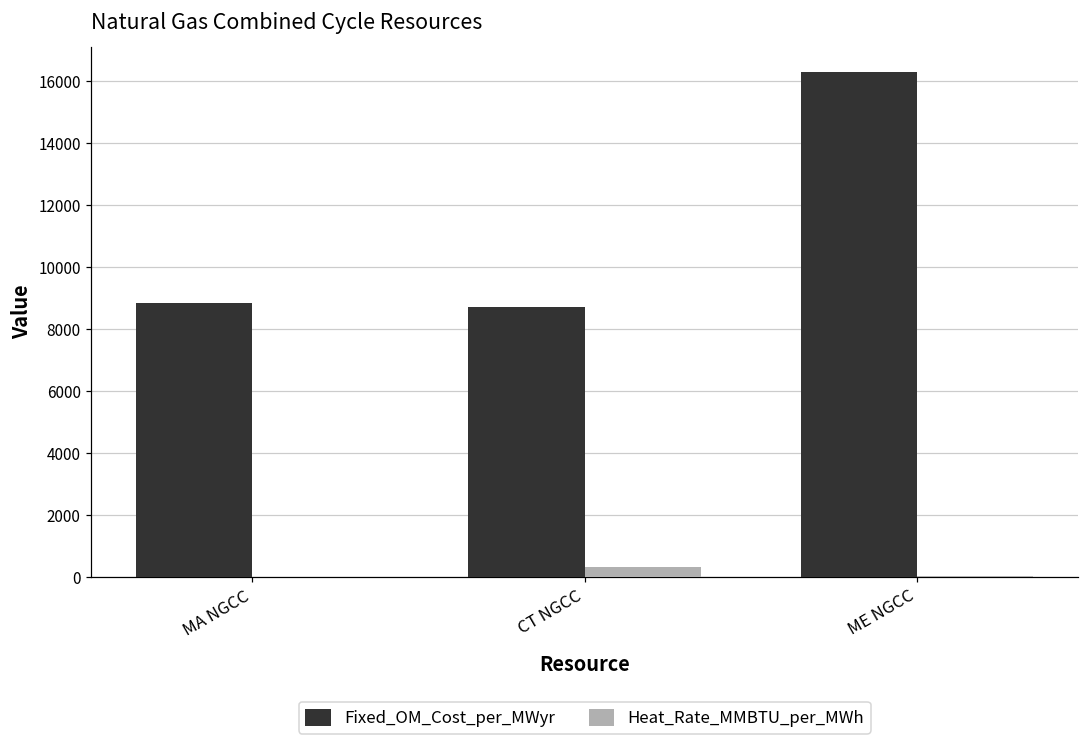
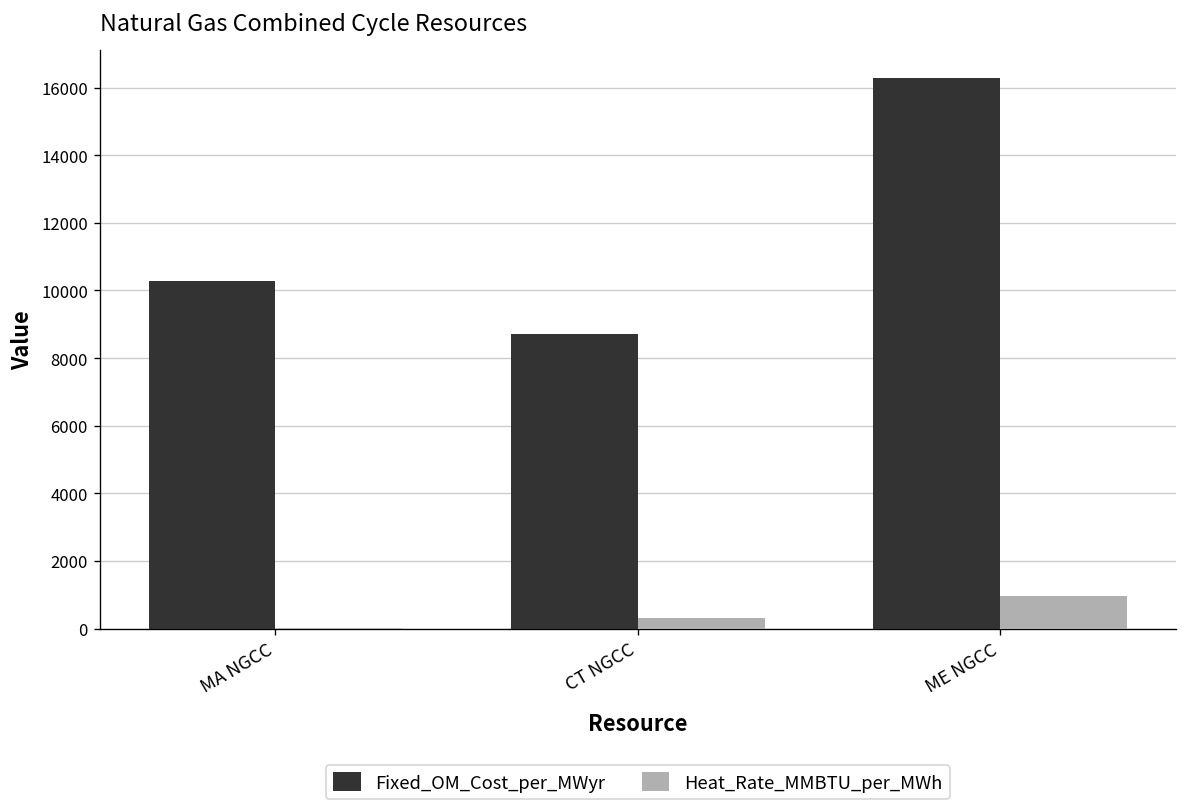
  {
    "Fixed_OM_Cost_per_MWyr": {
-     "MA NGCC": 8900,
+     "MA NGCC": 10300,
      "CT NGCC": 8700,
      "ME NGCC": 16300
    },
    "Heat_Rate_MMBTU_per_MWh": {
      "CT NGCC": 300,
-     "ME NGCC": 0
+     "ME NGCC": 1000
    }
  }
